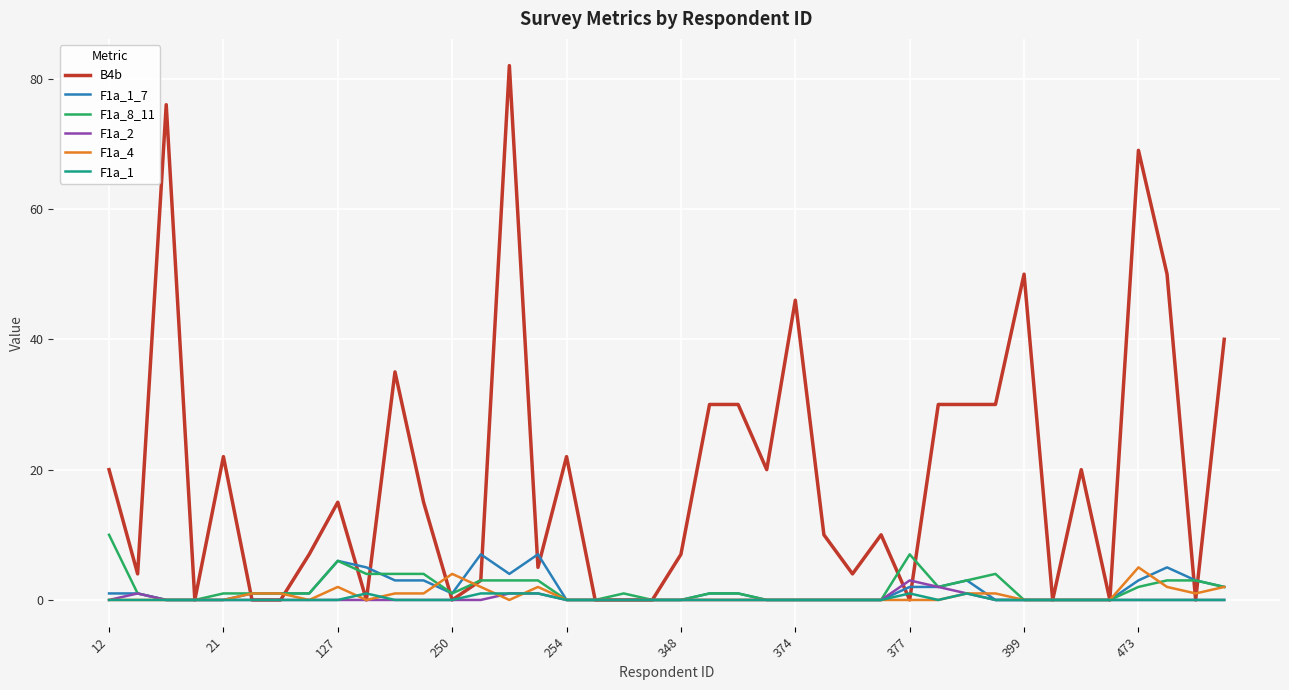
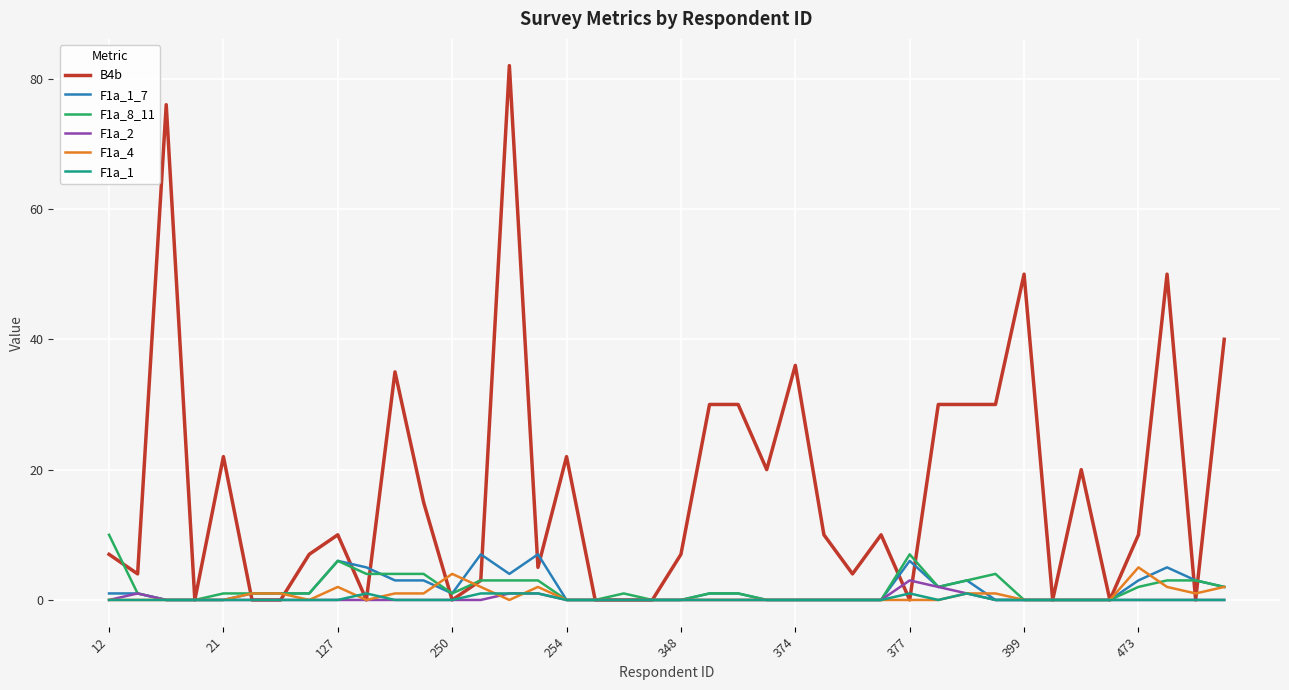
  {
    "B4b": {
-     "12": 20,
-     "127": 15,
+     "12": 7,
+     "127": 10,
      "254": 22,
      "348": 7,
-     "374": 46,
+     "374": 36,
      "399": 50,
-     "473": 69
+     "473": 10
    },
    "F1a_1_7": {
      "12": 1,
-     "377": 2,
+     "377": 6,
      "473": 3
    },
    "F1a_2": {
      "377": 3
    },
    "F1a_4": {
      "127": 2,
      "250": 4,
      "473": 5
    }
  }
